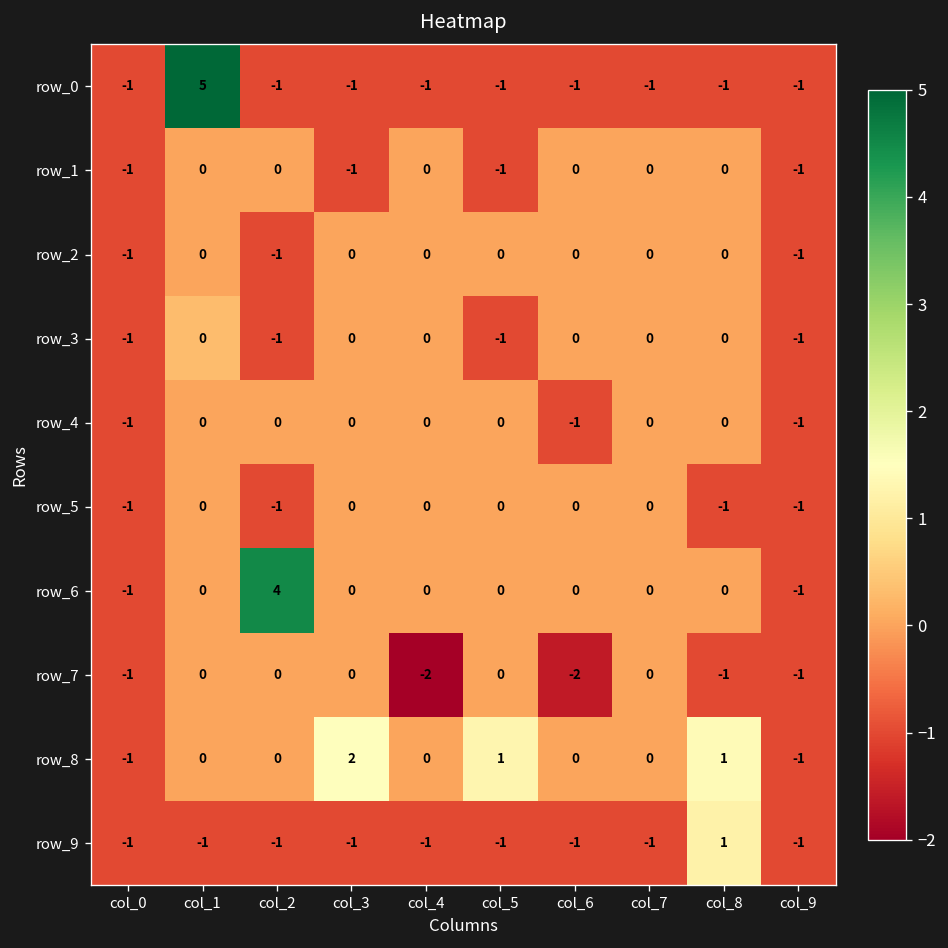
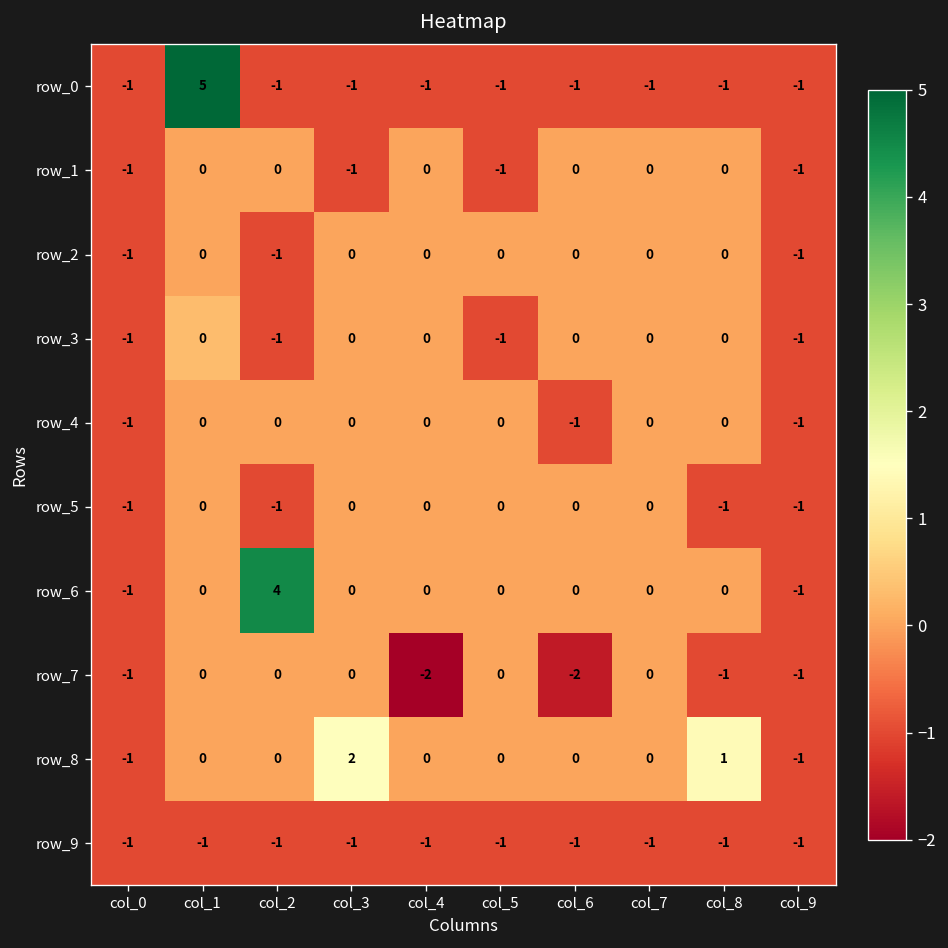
  {
    "row_0": {
      "col_0": -1,
      "col_1": 5,
      "col_2": -1,
      "col_3": -1,
      "col_4": -1,
      "col_5": -1,
      "col_6": -1,
      "col_7": -1,
      "col_8": -1,
      "col_9": -1
    },
    "row_1": {
      "col_0": -1,
      "col_1": 0,
      "col_2": 0,
      "col_3": -1,
      "col_4": 0,
      "col_5": -1,
      "col_6": 0,
      "col_7": 0,
      "col_8": 0,
      "col_9": -1
    },
    "row_2": {
      "col_0": -1,
      "col_1": 0,
      "col_2": -1,
      "col_3": 0,
      "col_4": 0,
      "col_5": 0,
      "col_6": 0,
      "col_7": 0,
      "col_8": 0,
      "col_9": -1
    },
    "row_3": {
      "col_0": -1,
      "col_1": 0,
      "col_2": -1,
      "col_3": 0,
      "col_4": 0,
      "col_5": -1,
      "col_6": 0,
      "col_7": 0,
      "col_8": 0,
      "col_9": -1
    },
    "row_4": {
      "col_0": -1,
      "col_1": 0,
      "col_2": 0,
      "col_3": 0,
      "col_4": 0,
      "col_5": 0,
      "col_6": -1,
      "col_7": 0,
      "col_8": 0,
      "col_9": -1
    },
    "row_5": {
      "col_0": -1,
      "col_1": 0,
      "col_2": -1,
      "col_3": 0,
      "col_4": 0,
      "col_5": 0,
      "col_6": 0,
      "col_7": 0,
      "col_8": -1,
      "col_9": -1
    },
    "row_6": {
      "col_0": -1,
      "col_1": 0,
      "col_2": 4,
      "col_3": 0,
      "col_4": 0,
      "col_5": 0,
      "col_6": 0,
      "col_7": 0,
      "col_8": 0,
      "col_9": -1
    },
    "row_7": {
      "col_0": -1,
      "col_1": 0,
      "col_2": 0,
      "col_3": 0,
      "col_4": -2,
      "col_5": 0,
      "col_6": -2,
      "col_7": 0,
      "col_8": -1,
      "col_9": -1
    },
    "row_8": {
      "col_0": -1,
      "col_1": 0,
      "col_2": 0,
      "col_3": 2,
      "col_4": 0,
-     "col_5": 1,
+     "col_5": 0,
      "col_6": 0,
      "col_7": 0,
      "col_8": 1,
      "col_9": -1
    },
    "row_9": {
      "col_0": -1,
      "col_1": -1,
      "col_2": -1,
      "col_3": -1,
      "col_4": -1,
      "col_5": -1,
      "col_6": -1,
      "col_7": -1,
-     "col_8": 1,
+     "col_8": -1,
      "col_9": -1
    }
  }
